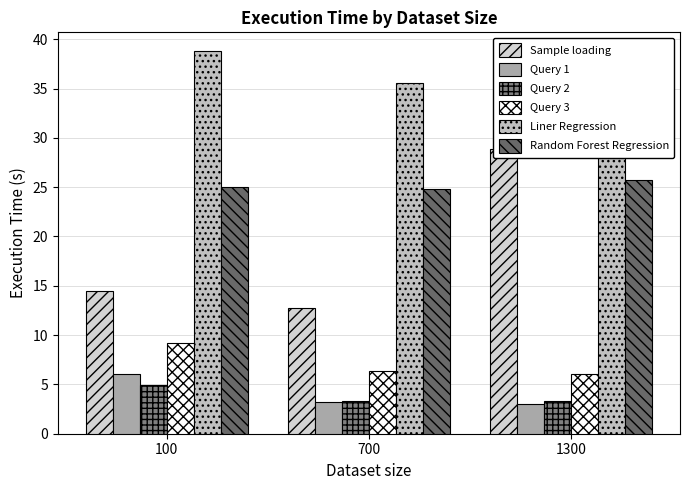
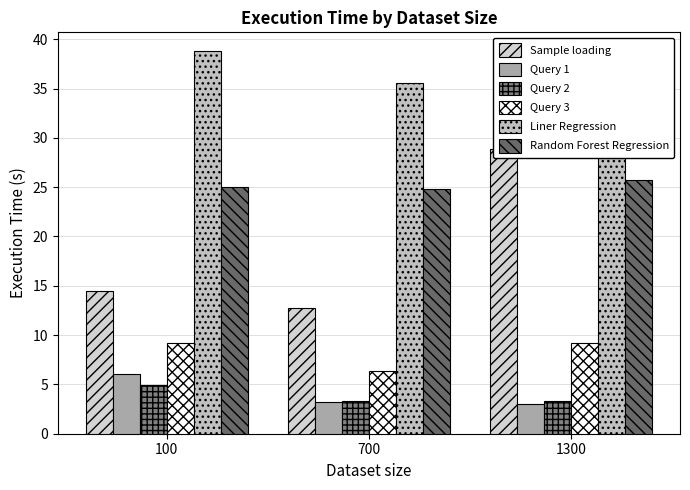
  {
    "Query 3": {
      "100": 9,
      "700": 6,
-     "1300": 6
+     "1300": 9
    }
  }
